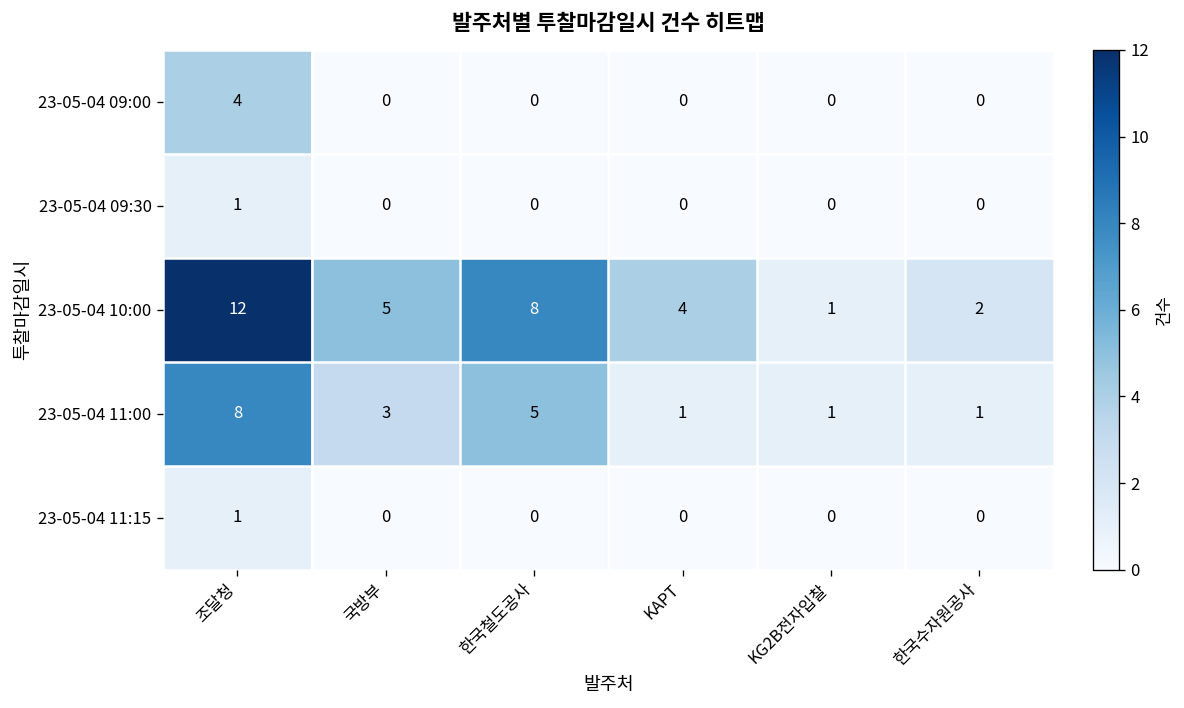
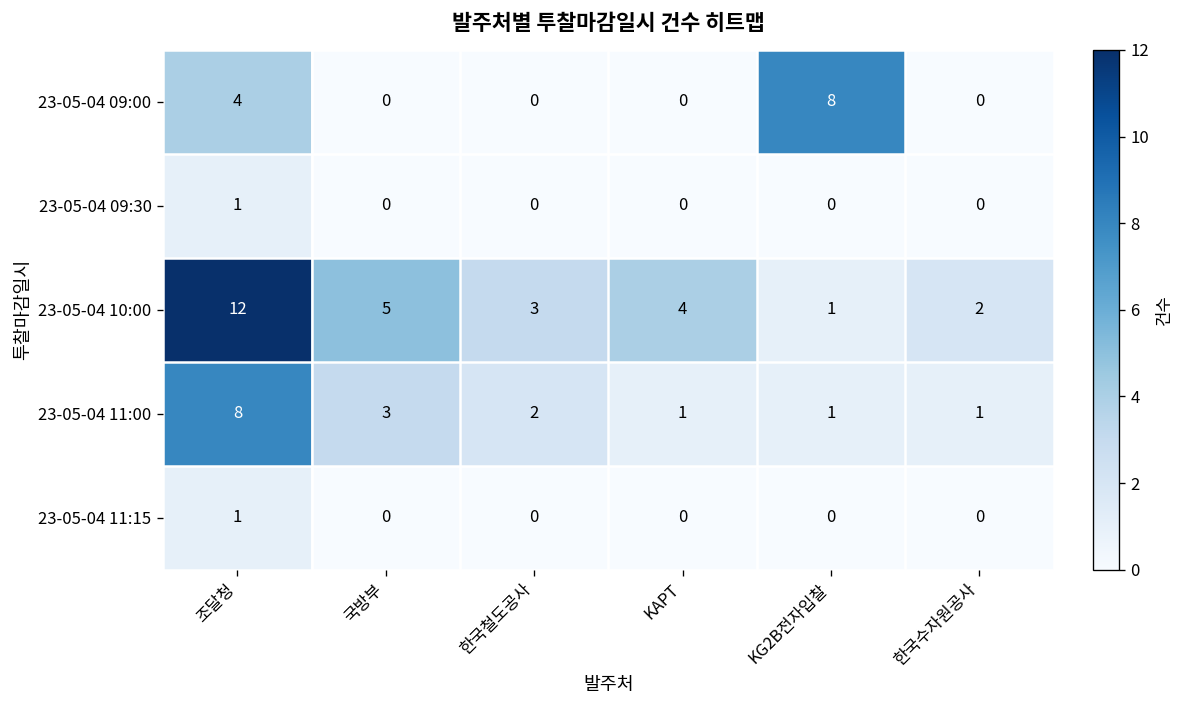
  {
    "23-05-04 09:00": {
      "조달청": 4,
      "국방부": 0,
      "한국철도공사": 0,
      "KAPT": 0,
-     "KG2B전자입찰": 0,
+     "KG2B전자입찰": 8,
      "한국수자원공사": 0
    },
    "23-05-04 09:30": {
      "조달청": 1,
      "국방부": 0,
      "한국철도공사": 0,
      "KAPT": 0,
      "KG2B전자입찰": 0,
      "한국수자원공사": 0
    },
    "23-05-04 10:00": {
      "조달청": 12,
      "국방부": 5,
-     "한국철도공사": 8,
+     "한국철도공사": 3,
      "KAPT": 4,
      "KG2B전자입찰": 1,
      "한국수자원공사": 2
    },
    "23-05-04 11:00": {
      "조달청": 8,
      "국방부": 3,
-     "한국철도공사": 5,
+     "한국철도공사": 2,
      "KAPT": 1,
      "KG2B전자입찰": 1,
      "한국수자원공사": 1
    },
    "23-05-04 11:15": {
      "조달청": 1,
      "국방부": 0,
      "한국철도공사": 0,
      "KAPT": 0,
      "KG2B전자입찰": 0,
      "한국수자원공사": 0
    }
  }
